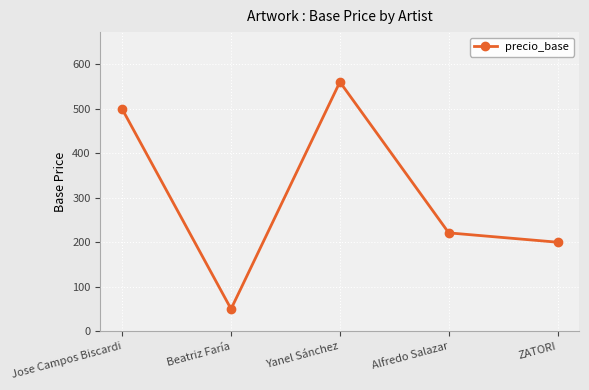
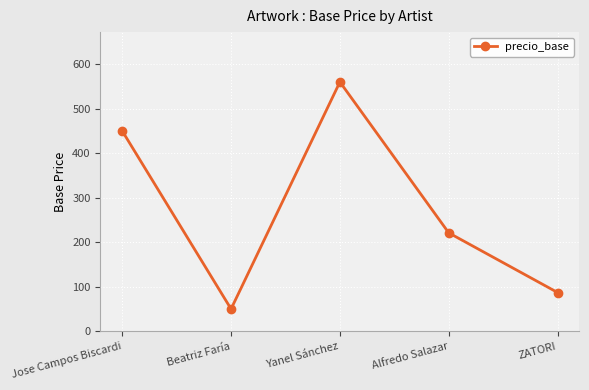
  {
-   "Jose Campos Biscardi": 500,
+   "Jose Campos Biscardi": 450,
    "Beatriz Faría": 50,
    "Yanel Sánchez": 560,
    "Alfredo Salazar": 220,
-   "ZATORI": 200
+   "ZATORI": 90
  }
